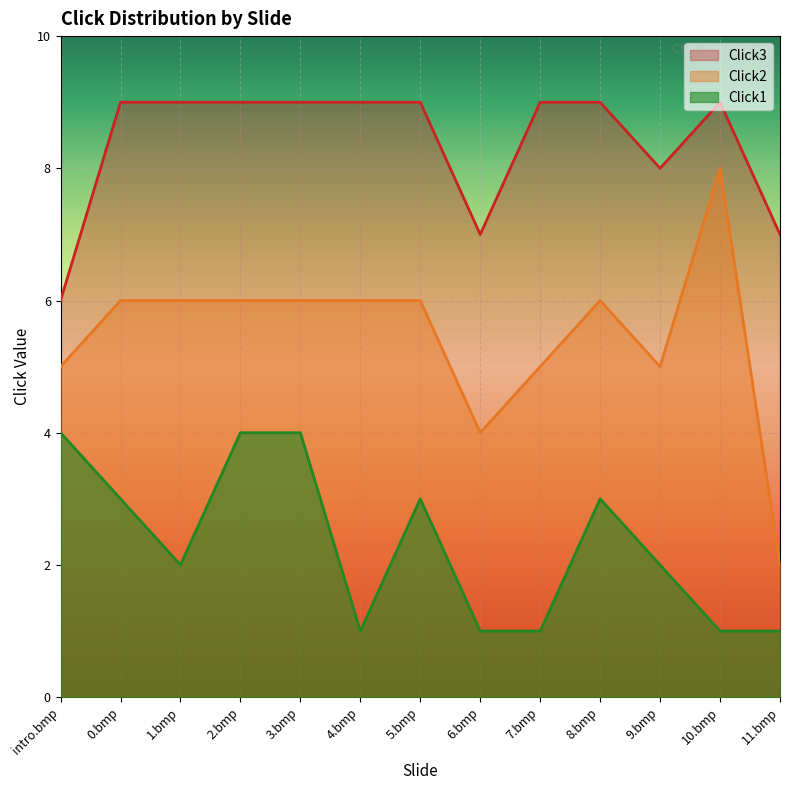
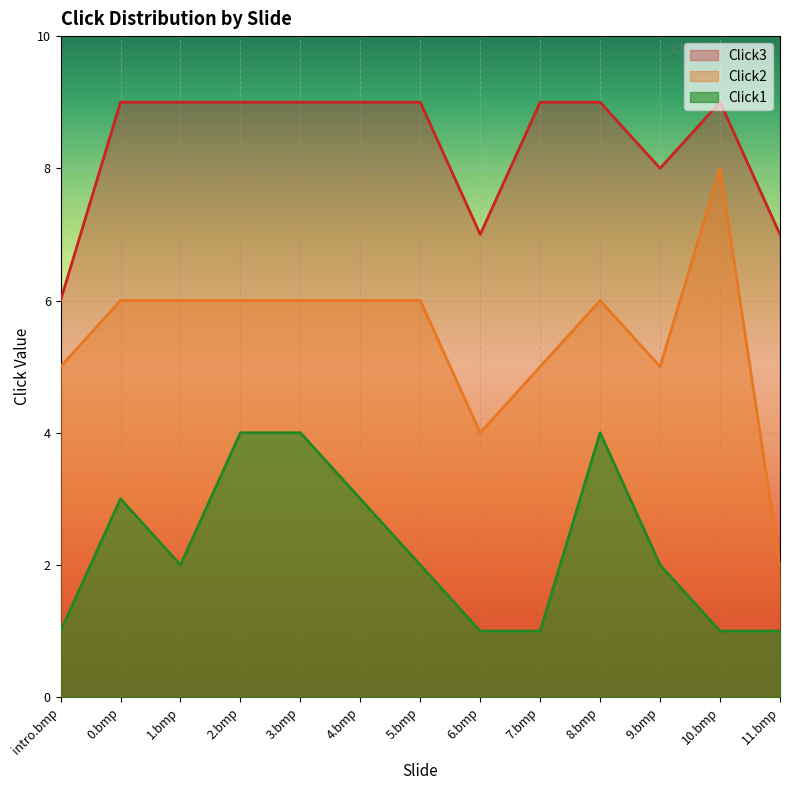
  {
    "Click1": {
-     "intro.bmp": 4,
+     "intro.bmp": 1,
      "0.bmp": 3,
      "1.bmp": 2,
      "2.bmp": 4,
      "3.bmp": 4,
-     "4.bmp": 1,
-     "5.bmp": 3,
+     "4.bmp": 3,
+     "5.bmp": 2,
      "6.bmp": 1,
      "7.bmp": 1,
-     "8.bmp": 3,
+     "8.bmp": 4,
      "9.bmp": 2,
      "10.bmp": 1,
      "11.bmp": 1
    }
  }
